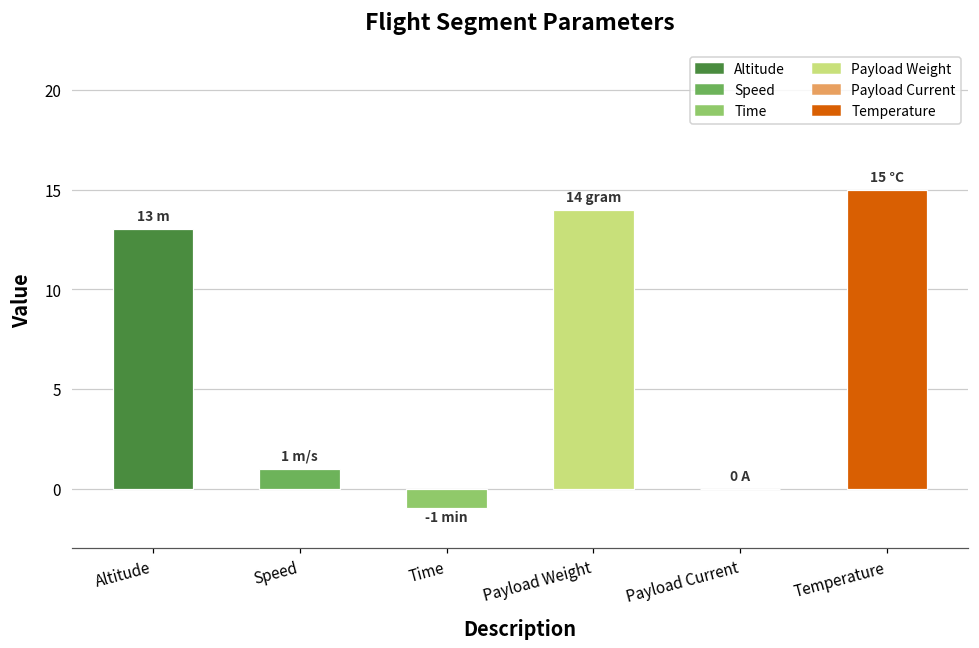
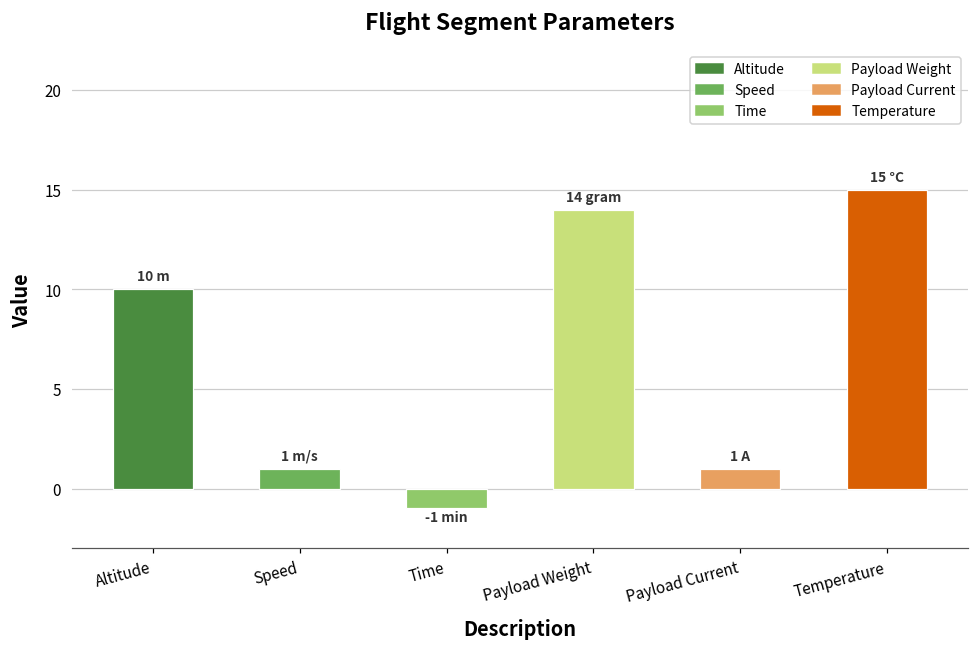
  {
-   "Altitude": 13,
+   "Altitude": 10,
    "Speed": 1,
    "Time": -1,
    "Payload Weight": 14,
-   "Payload Current": 0,
+   "Payload Current": 1,
    "Temperature": 15
  }
